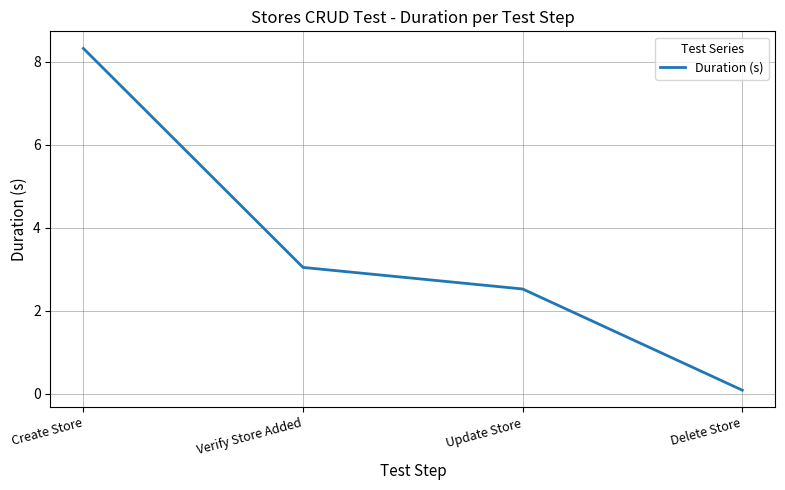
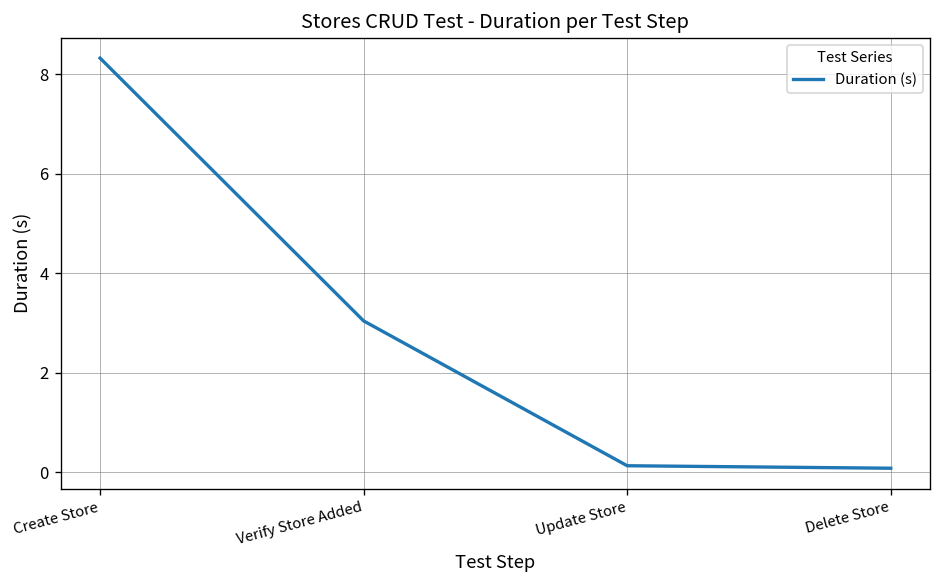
  {
    "Create Store": 8.3,
    "Verify Store Added": 3.0,
-   "Update Store": 2.5,
+   "Update Store": 0.1,
    "Delete Store": 0.1
  }
